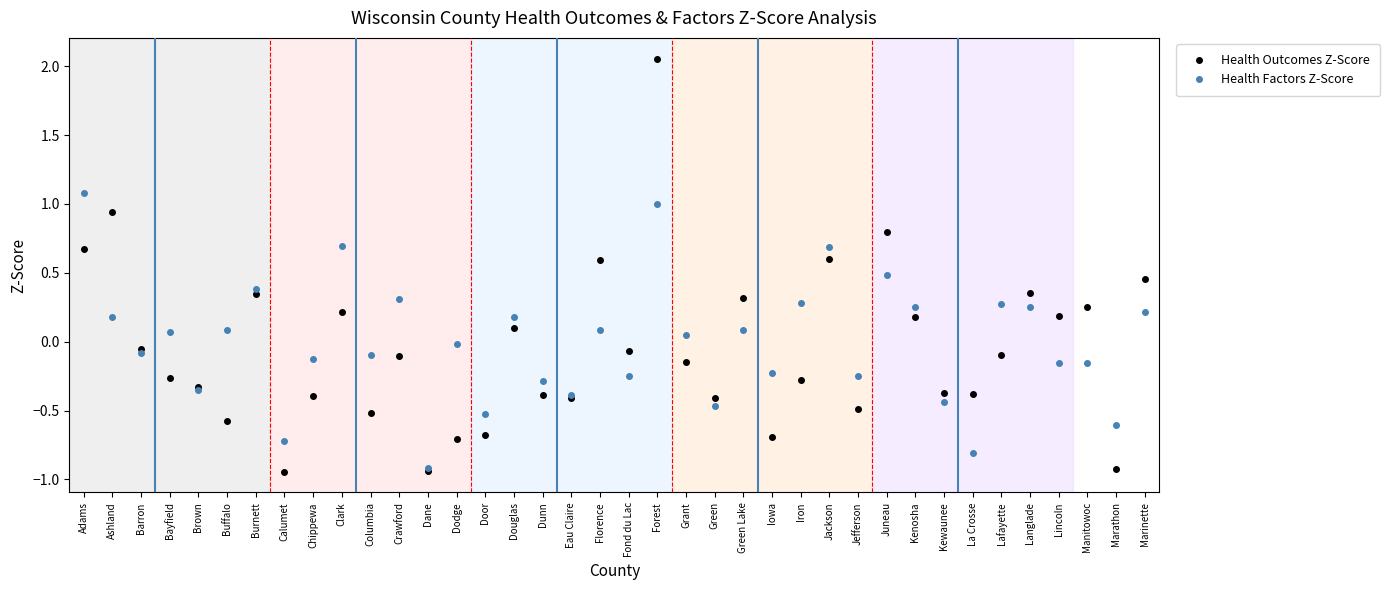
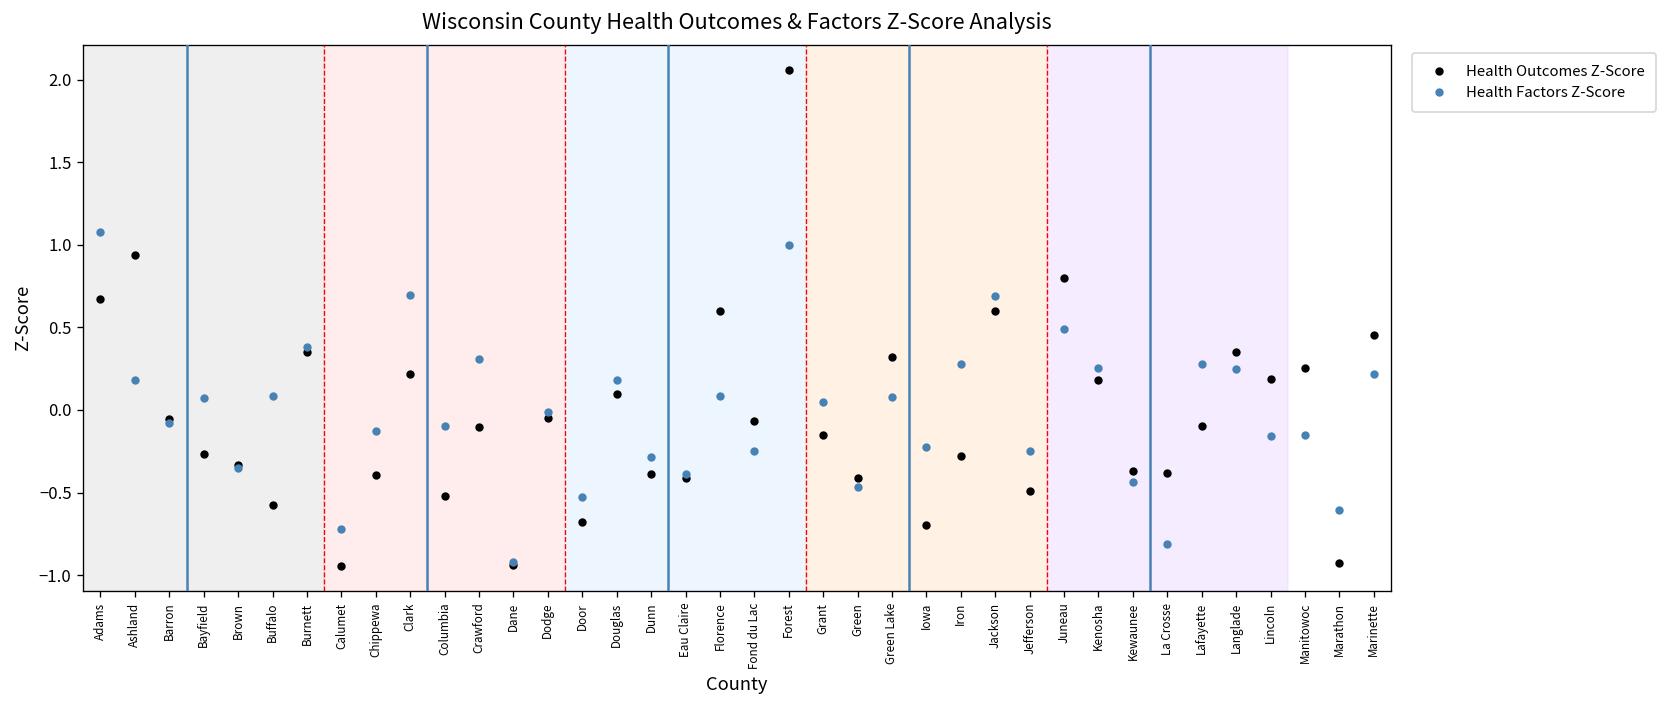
  {
    "Health Outcomes Z-Score": {
      "Adams": 0.67,
      "Ashland": 0.94,
      "Barron": -0.05,
      "Bayfield": -0.26,
      "Buffalo": -0.57,
      "Burnett": 0.35,
      "Calumet": -0.95,
      "Chippewa": -0.40,
      "Clark": 0.22,
      "Columbia": -0.52,
      "Crawford": -0.10,
-     "Dodge": -0.71,
+     "Dodge": -0.05,
      "Door": -0.68,
      "Douglas": 0.10,
      "Dunn": -0.39,
      "Eau Claire": -0.41,
      "Florence": 0.60,
      "Fond du Lac": -0.07,
      "Forest": 2.06,
      "Grant": -0.15,
      "Green": -0.41,
      "Green Lake": 0.32,
      "Iowa": -0.69,
      "Iron": -0.28,
      "Jackson": 0.60,
      "Jefferson": -0.49,
      "Juneau": 0.80,
      "Kenosha": 0.18,
      "Kewaunee": -0.37,
      "La Crosse": -0.38,
      "Lafayette": -0.10,
      "Langlade": 0.35,
      "Lincoln": 0.19,
      "Manitowoc": 0.25,
      "Marathon": -0.93,
      "Marinette": 0.45
    },
    "Health Factors Z-Score": {
      "Adams": 1.08,
      "Ashland": 0.18,
      "Barron": -0.08,
      "Bayfield": 0.07,
      "Buffalo": 0.08,
      "Burnett": 0.38,
      "Calumet": -0.72,
      "Chippewa": -0.13,
      "Clark": 0.70,
      "Columbia": -0.10,
      "Crawford": 0.31,
      "Dodge": -0.01,
      "Door": -0.52,
      "Douglas": 0.18,
      "Dunn": -0.29,
      "Eau Claire": -0.39,
      "Florence": 0.09,
      "Fond du Lac": -0.25,
      "Forest": 1.00,
      "Grant": 0.05,
      "Green": -0.47,
      "Green Lake": 0.08,
      "Iowa": -0.23,
      "Iron": 0.28,
      "Jackson": 0.69,
      "Jefferson": -0.25,
      "Juneau": 0.49,
      "Kenosha": 0.25,
      "Kewaunee": -0.44,
      "La Crosse": -0.81,
      "Lafayette": 0.28,
      "Langlade": 0.25,
      "Lincoln": -0.16,
      "Manitowoc": -0.15,
      "Marathon": -0.61,
      "Marinette": 0.22
    }
  }
